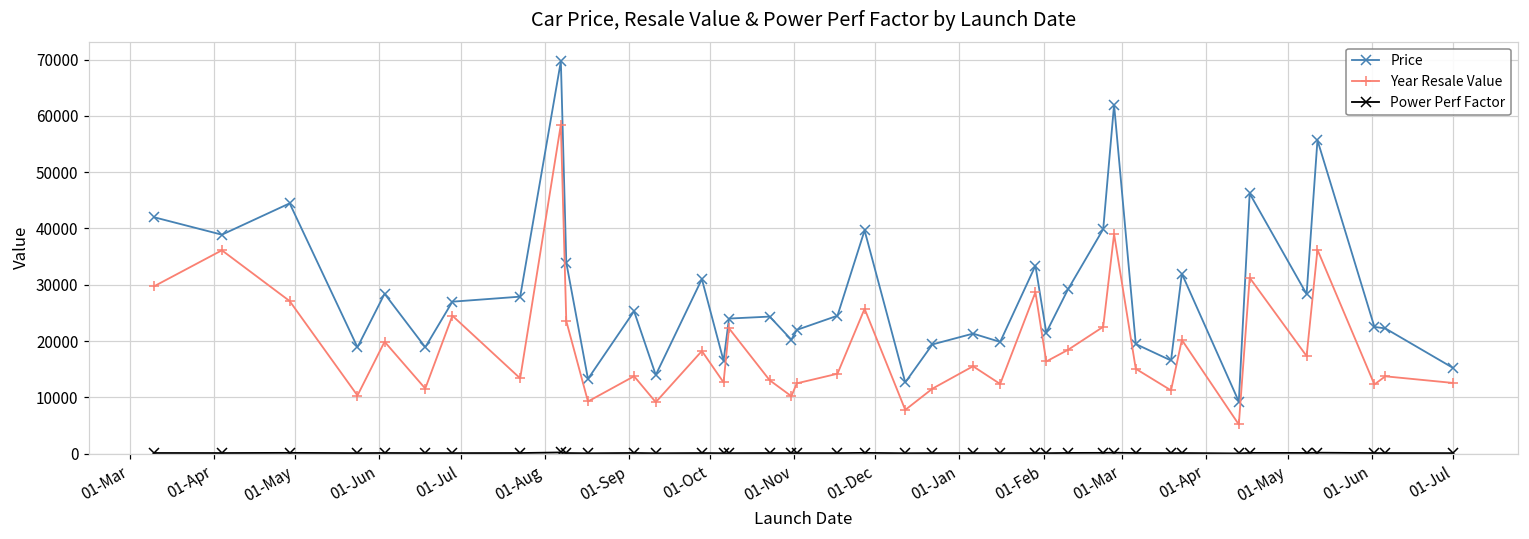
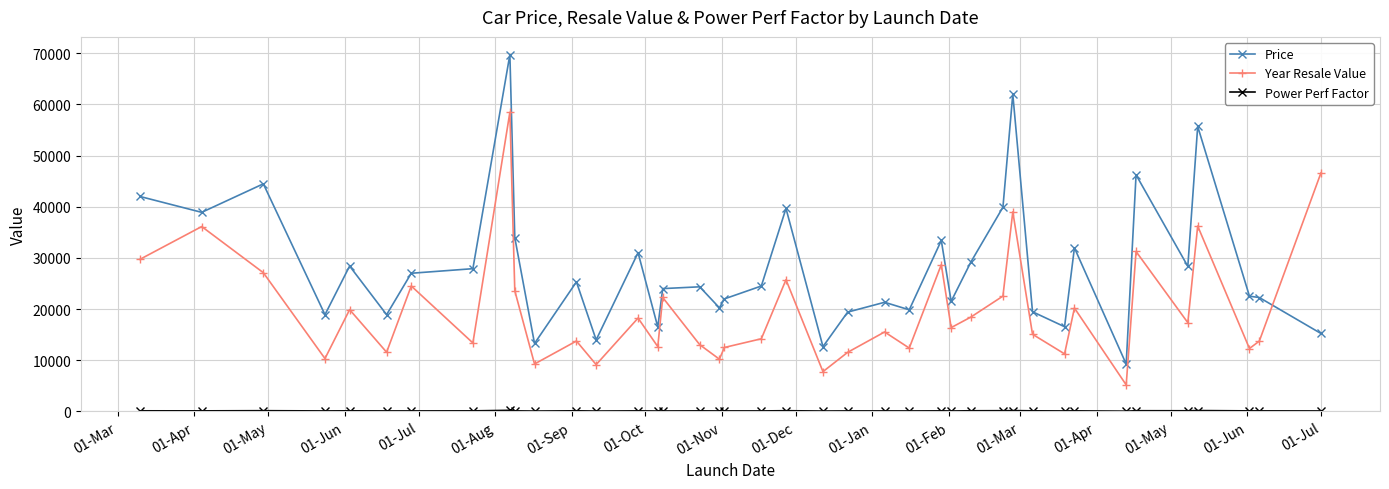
  {
    "Price": {
      "01-Jul": 15000
    },
    "Year Resale Value": {
-     "01-Jul": 13000
+     "01-Jul": 47000
    },
    "Power Perf Factor": {
      "01-Jul": 0
    }
  }
